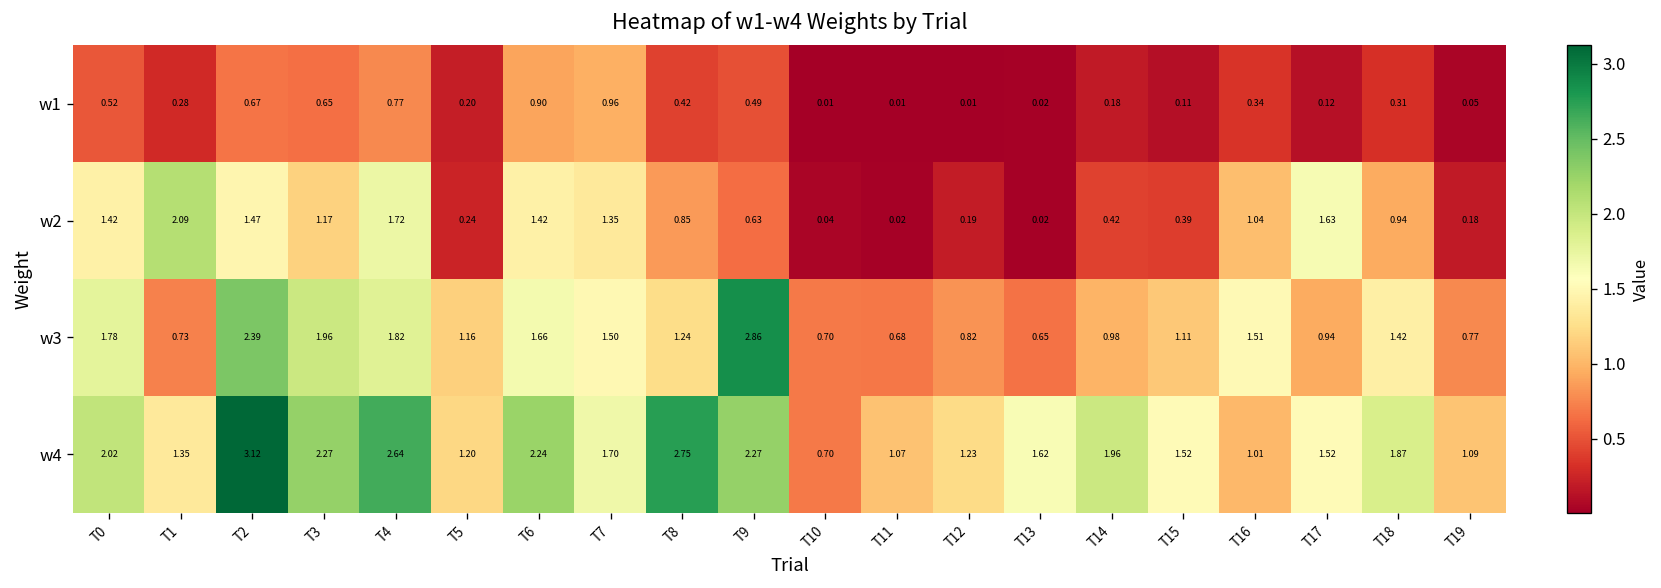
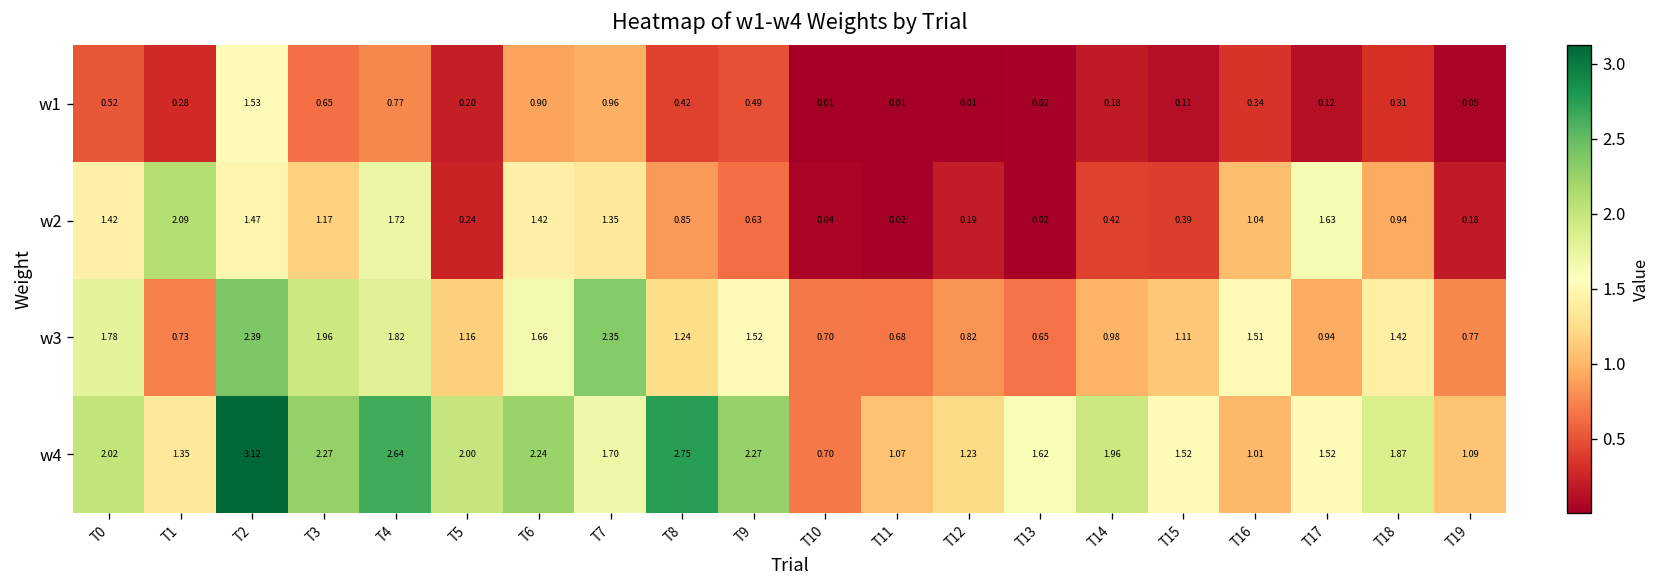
  {
    "w1": {
      "T0": 0.52,
      "T1": 0.28,
-     "T2": 0.67,
+     "T2": 1.53,
      "T3": 0.65,
      "T4": 0.77,
      "T5": 0.20,
      "T6": 0.90,
      "T7": 0.96,
      "T8": 0.42,
      "T9": 0.49,
      "T10": 0.01,
      "T11": 0.01,
      "T12": 0.01,
      "T13": 0.02,
      "T14": 0.18,
      "T15": 0.11,
      "T16": 0.34,
      "T17": 0.12,
      "T18": 0.31,
      "T19": 0.05
    },
    "w2": {
      "T0": 1.42,
      "T1": 2.09,
      "T2": 1.47,
      "T3": 1.17,
      "T4": 1.72,
      "T5": 0.24,
      "T6": 1.42,
      "T7": 1.35,
      "T8": 0.85,
      "T9": 0.63,
      "T10": 0.04,
      "T11": 0.02,
      "T12": 0.19,
      "T13": 0.02,
      "T14": 0.42,
      "T15": 0.39,
      "T16": 1.04,
      "T17": 1.63,
      "T18": 0.94,
      "T19": 0.18
    },
    "w3": {
      "T0": 1.78,
      "T1": 0.73,
      "T2": 2.39,
      "T3": 1.96,
      "T4": 1.82,
      "T5": 1.16,
      "T6": 1.66,
-     "T7": 1.50,
+     "T7": 2.35,
      "T8": 1.24,
-     "T9": 2.86,
+     "T9": 1.52,
      "T10": 0.70,
      "T11": 0.68,
      "T12": 0.82,
      "T13": 0.65,
      "T14": 0.98,
      "T15": 1.11,
      "T16": 1.51,
      "T17": 0.94,
      "T18": 1.42,
      "T19": 0.77
    },
    "w4": {
      "T0": 2.02,
      "T1": 1.35,
      "T2": 3.12,
      "T3": 2.27,
      "T4": 2.64,
-     "T5": 1.20,
+     "T5": 2.00,
      "T6": 2.24,
      "T7": 1.70,
      "T8": 2.75,
      "T9": 2.27,
      "T10": 0.70,
      "T11": 1.07,
      "T12": 1.23,
      "T13": 1.62,
      "T14": 1.96,
      "T15": 1.52,
      "T16": 1.01,
      "T17": 1.52,
      "T18": 1.87,
      "T19": 1.09
    }
  }
